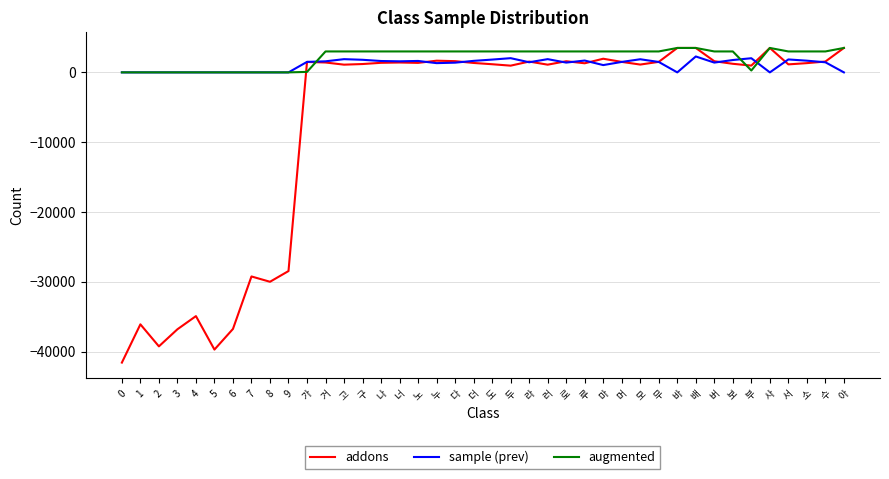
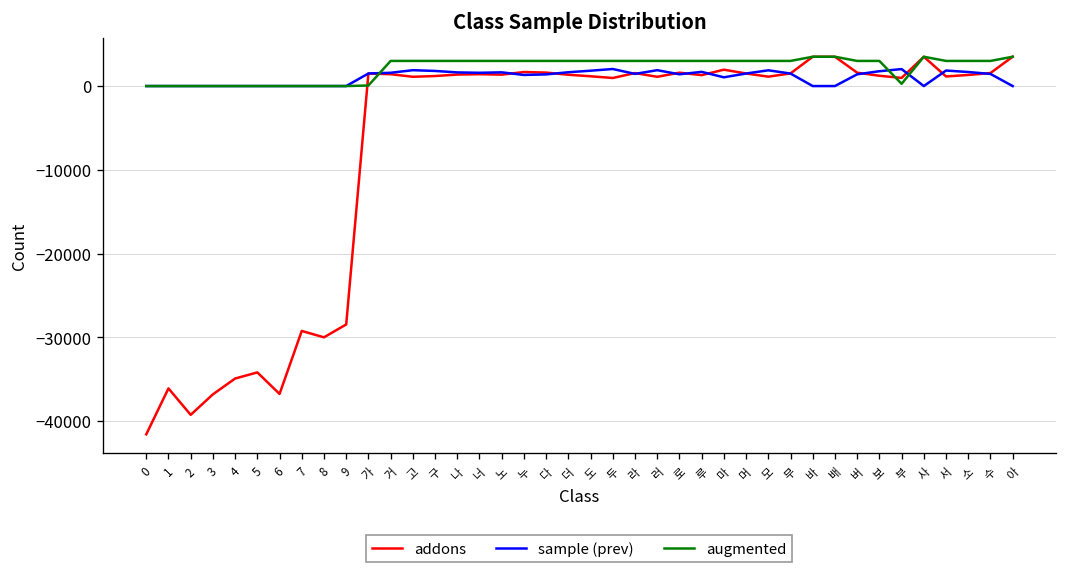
  {
    "addons": {
      "0": -42000,
      "1": -36000,
      "2": -39000,
      "3": -37000,
      "4": -35000,
-     "5": -40000,
+     "5": -34000,
      "6": -37000,
      "7": -29000,
      "8": -30000,
      "9": -28000,
      "고": 1000,
      "구": 1000,
      "도": 1000,
      "두": 1000,
      "러": 1000,
      "루": 1000,
      "마": 2000,
      "모": 1000,
      "보": 1000,
      "부": 1000,
      "서": 1000
    },
    "sample (prev)": {
      "고": 2000,
      "구": 2000,
      "도": 2000,
      "두": 2000,
      "러": 2000,
      "루": 2000,
      "마": 1000,
      "모": 2000,
      "바": 0,
-     "배": 2000,
+     "배": 0,
      "보": 2000,
      "부": 2000,
      "사": 0,
      "서": 2000,
      "아": 0
    },
    "augmented": {
      "가": 0,
      "거": 3000,
      "고": 3000,
      "구": 3000,
      "나": 3000,
      "너": 3000,
      "노": 3000,
      "누": 3000,
      "다": 3000,
      "더": 3000,
      "도": 3000,
      "두": 3000,
      "라": 3000,
      "러": 3000,
      "로": 3000,
      "루": 3000,
      "마": 3000,
      "머": 3000,
      "모": 3000,
      "무": 3000,
      "버": 3000,
      "보": 3000,
      "부": 0,
      "서": 3000,
      "소": 3000,
      "수": 3000
    }
  }
